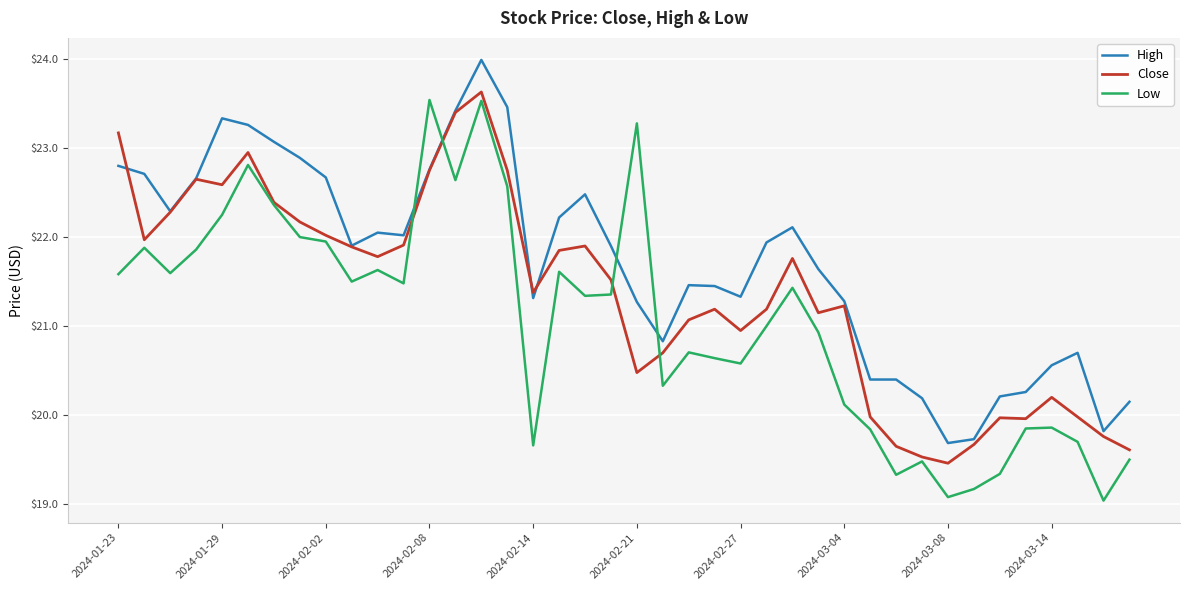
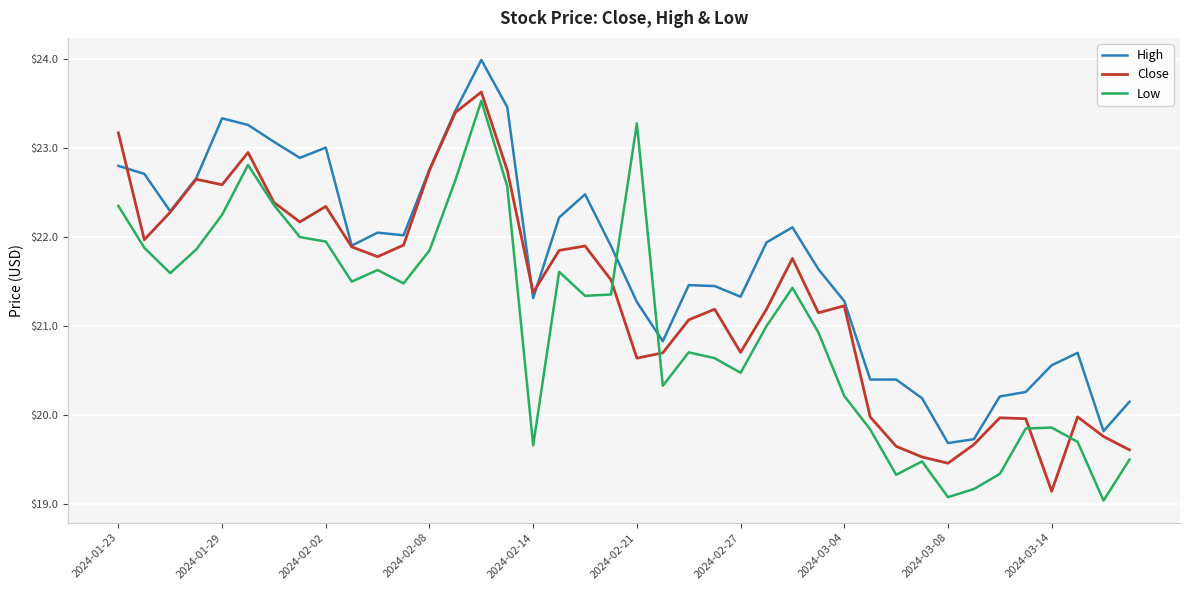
  {
    "High": {
      "2024-01-23": "$22.8",
      "2024-01-29": "$23.3",
-     "2024-02-02": "$22.7",
+     "2024-02-02": "$23.0",
      "2024-02-14": "$21.3",
      "2024-02-21": "$21.3",
      "2024-02-27": "$21.3",
      "2024-03-04": "$21.3",
      "2024-03-08": "$19.7",
      "2024-03-14": "$20.6"
    },
    "Close": {
      "2024-01-23": "$23.2",
      "2024-01-29": "$22.6",
-     "2024-02-02": "$22.0",
+     "2024-02-02": "$22.3",
      "2024-02-14": "$21.4",
-     "2024-02-21": "$20.5",
-     "2024-02-27": "$21.0",
+     "2024-02-21": "$20.6",
+     "2024-02-27": "$20.7",
      "2024-03-04": "$21.2",
      "2024-03-08": "$19.5",
-     "2024-03-14": "$20.2"
+     "2024-03-14": "$19.1"
    },
    "Low": {
-     "2024-01-23": "$21.6",
+     "2024-01-23": "$22.4",
      "2024-01-29": "$22.3",
      "2024-02-02": "$22.0",
-     "2024-02-08": "$23.5",
+     "2024-02-08": "$21.9",
      "2024-02-14": "$19.7",
      "2024-02-21": "$23.3",
-     "2024-02-27": "$20.6",
-     "2024-03-04": "$20.1",
+     "2024-02-27": "$20.5",
+     "2024-03-04": "$20.2",
      "2024-03-08": "$19.1",
      "2024-03-14": "$19.9"
    }
  }
